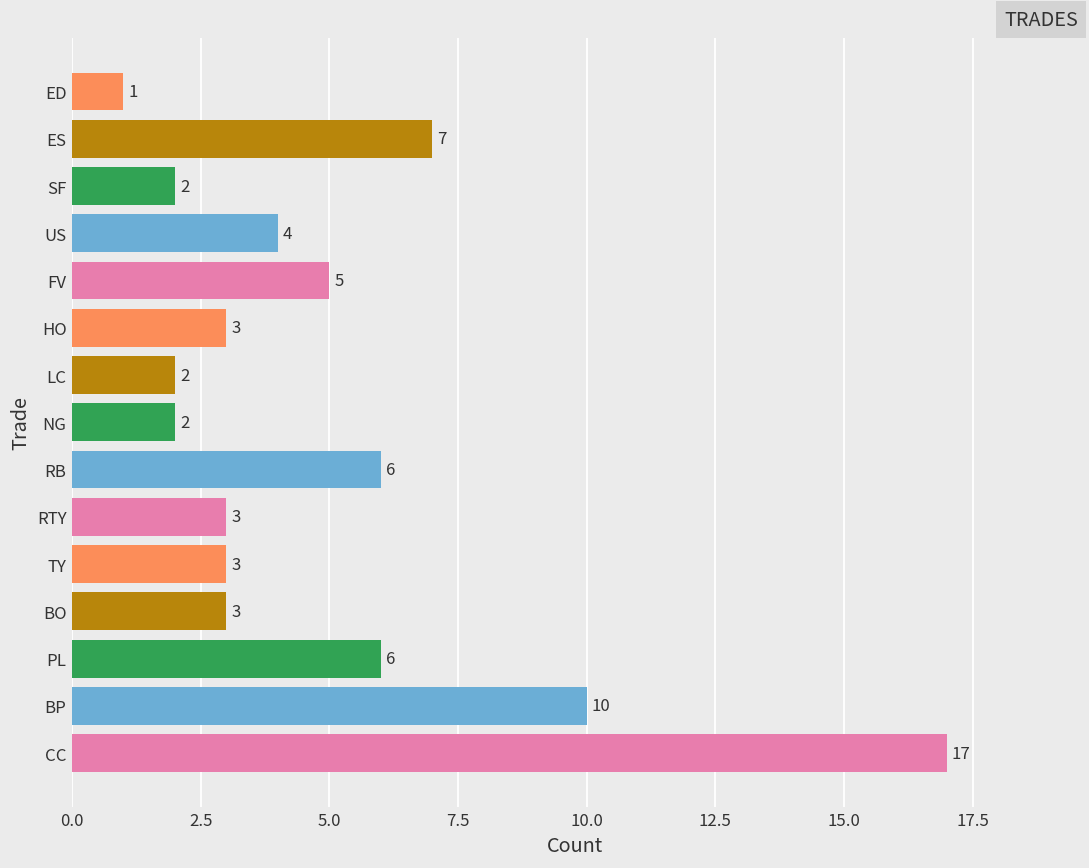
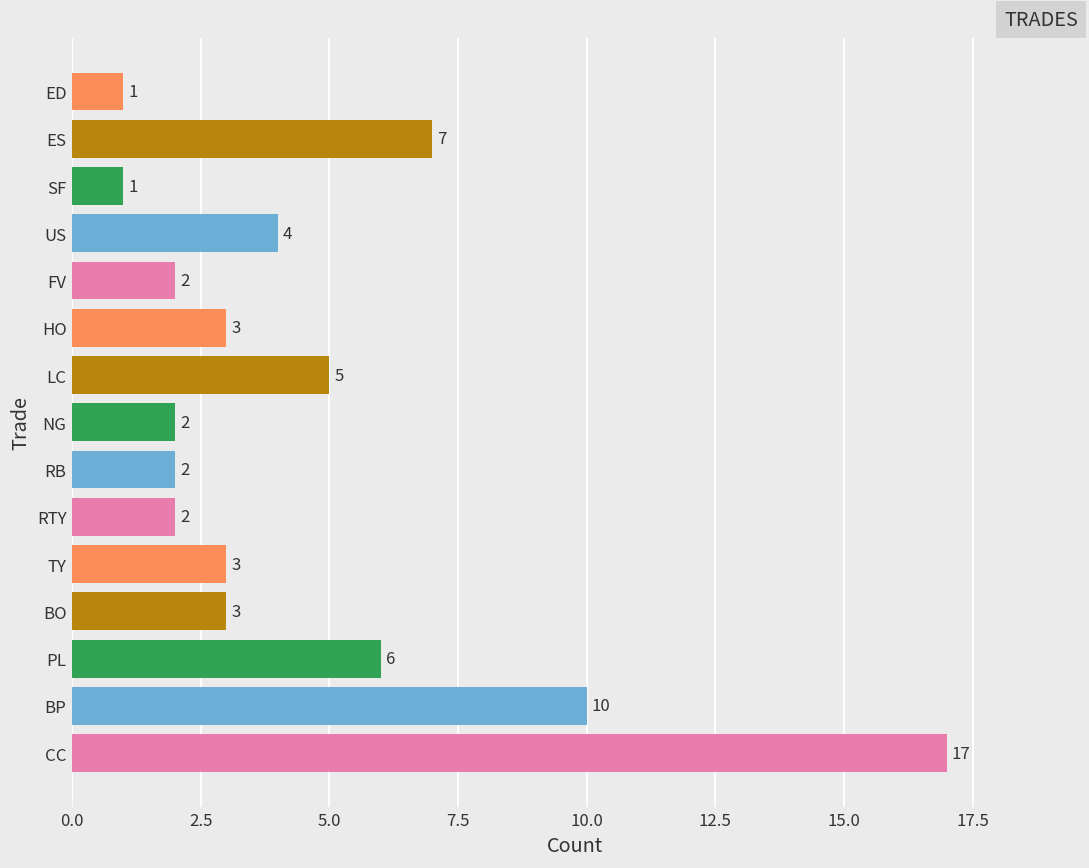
  {
    "ED": 1,
    "ES": 7,
-   "SF": 2,
+   "SF": 1,
    "US": 4,
-   "FV": 5,
+   "FV": 2,
    "HO": 3,
-   "LC": 2,
+   "LC": 5,
    "NG": 2,
-   "RB": 6,
-   "RTY": 3,
+   "RB": 2,
+   "RTY": 2,
    "TY": 3,
    "BO": 3,
    "PL": 6,
    "BP": 10,
    "CC": 17
  }
